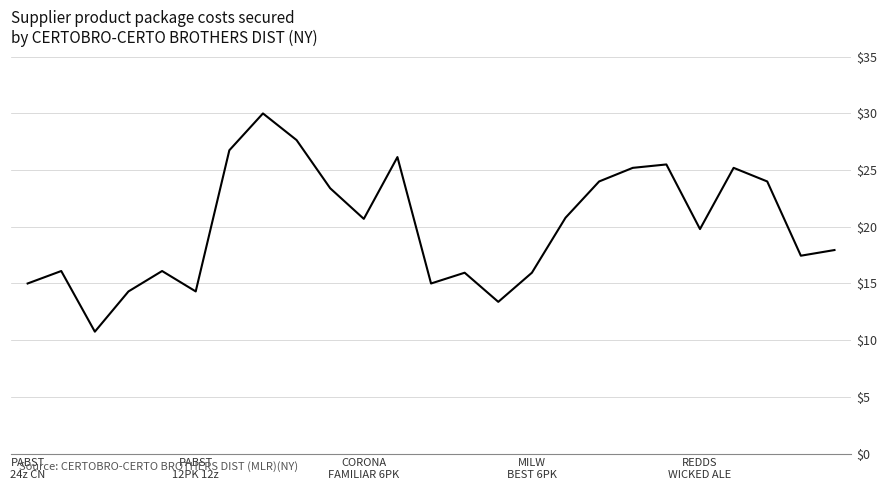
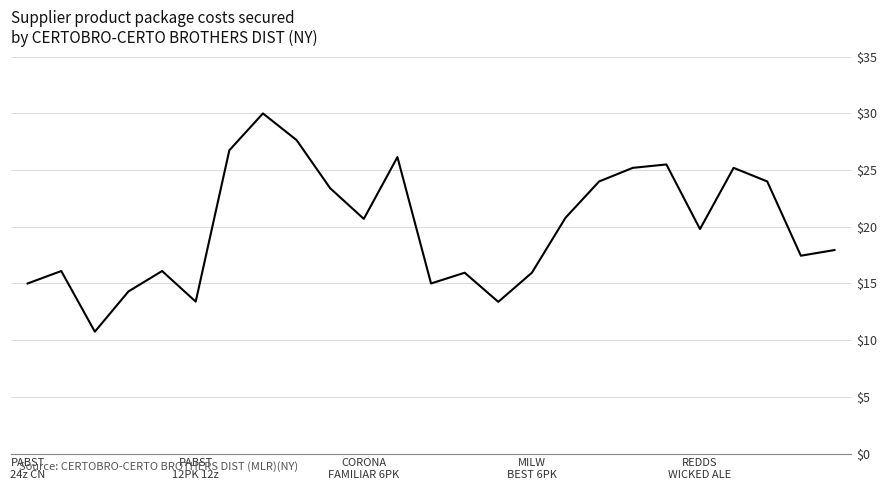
  {
    "PABST 24z CN": "$15.0",
-   "PABST 12PK 12z": "$14.3",
+   "PABST 12PK 12z": "$13.4",
    "CORONA FAMILIAR 6PK": "$20.7",
    "MILW BEST 6PK": "$16.0",
    "REDDS WICKED ALE": "$19.8"
  }
